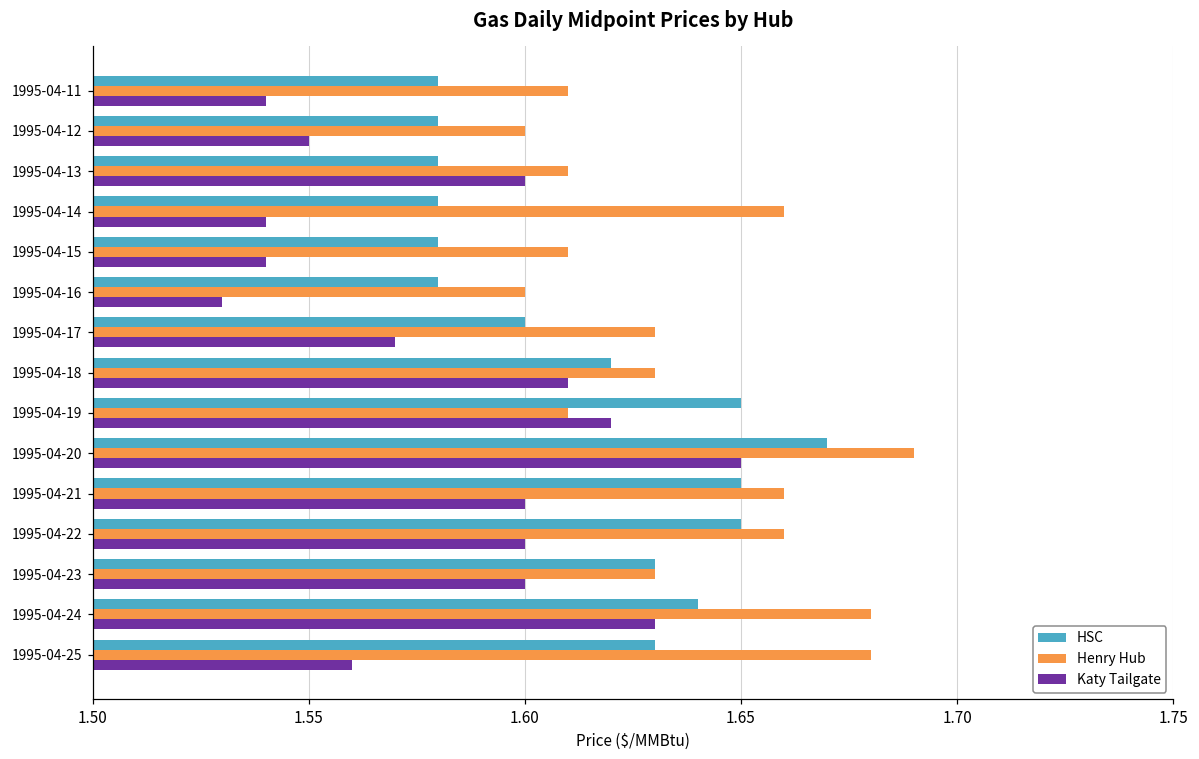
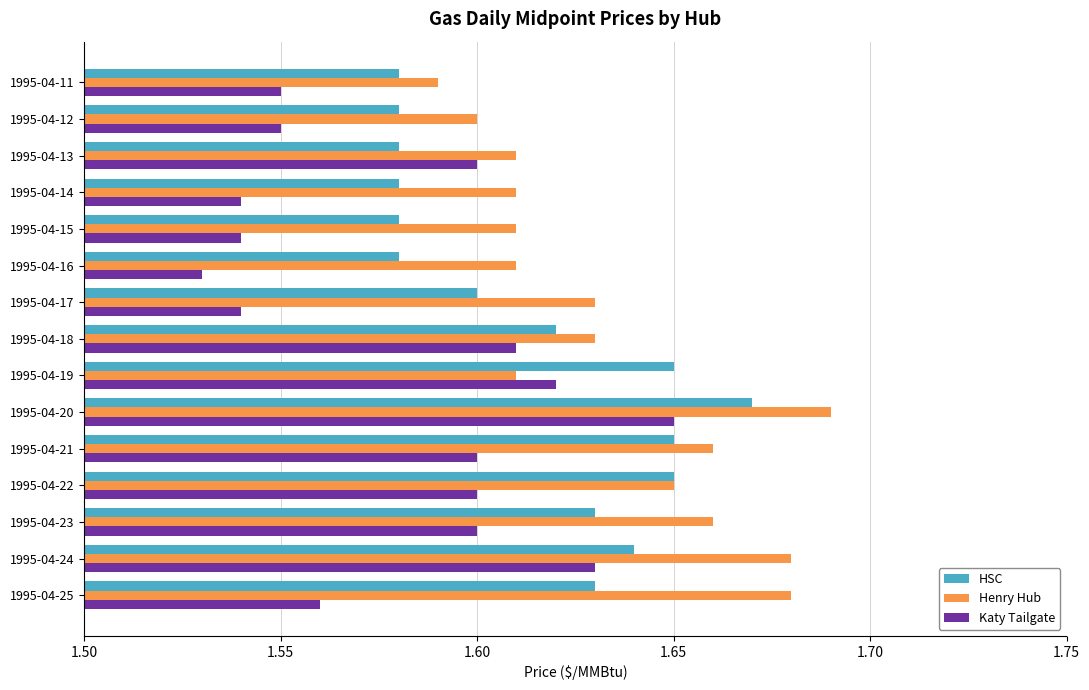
  {
    "HSC": {
      "1995-04-11": 1.58,
      "1995-04-12": 1.58,
      "1995-04-13": 1.58,
      "1995-04-14": 1.58,
      "1995-04-15": 1.58,
      "1995-04-16": 1.58,
      "1995-04-17": 1.60,
      "1995-04-18": 1.62,
      "1995-04-19": 1.65,
      "1995-04-20": 1.67,
      "1995-04-21": 1.65,
      "1995-04-22": 1.65,
      "1995-04-23": 1.63,
      "1995-04-24": 1.64,
      "1995-04-25": 1.63
    },
    "Henry Hub": {
-     "1995-04-11": 1.61,
+     "1995-04-11": 1.59,
      "1995-04-12": 1.60,
      "1995-04-13": 1.61,
-     "1995-04-14": 1.66,
+     "1995-04-14": 1.61,
      "1995-04-15": 1.61,
-     "1995-04-16": 1.60,
+     "1995-04-16": 1.61,
      "1995-04-17": 1.63,
      "1995-04-18": 1.63,
      "1995-04-19": 1.61,
      "1995-04-20": 1.69,
      "1995-04-21": 1.66,
-     "1995-04-22": 1.66,
-     "1995-04-23": 1.63,
+     "1995-04-22": 1.65,
+     "1995-04-23": 1.66,
      "1995-04-24": 1.68,
      "1995-04-25": 1.68
    },
    "Katy Tailgate": {
-     "1995-04-11": 1.54,
+     "1995-04-11": 1.55,
      "1995-04-12": 1.55,
      "1995-04-13": 1.60,
      "1995-04-14": 1.54,
      "1995-04-15": 1.54,
      "1995-04-16": 1.53,
-     "1995-04-17": 1.57,
+     "1995-04-17": 1.54,
      "1995-04-18": 1.61,
      "1995-04-19": 1.62,
      "1995-04-20": 1.65,
      "1995-04-21": 1.60,
      "1995-04-22": 1.60,
      "1995-04-23": 1.60,
      "1995-04-24": 1.63,
      "1995-04-25": 1.56
    }
  }
